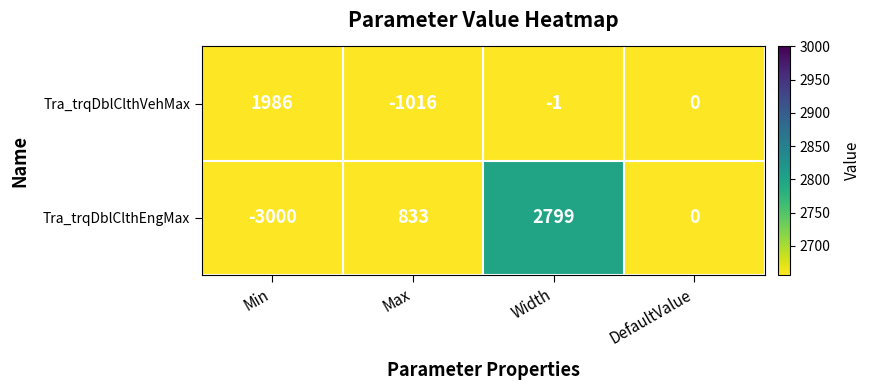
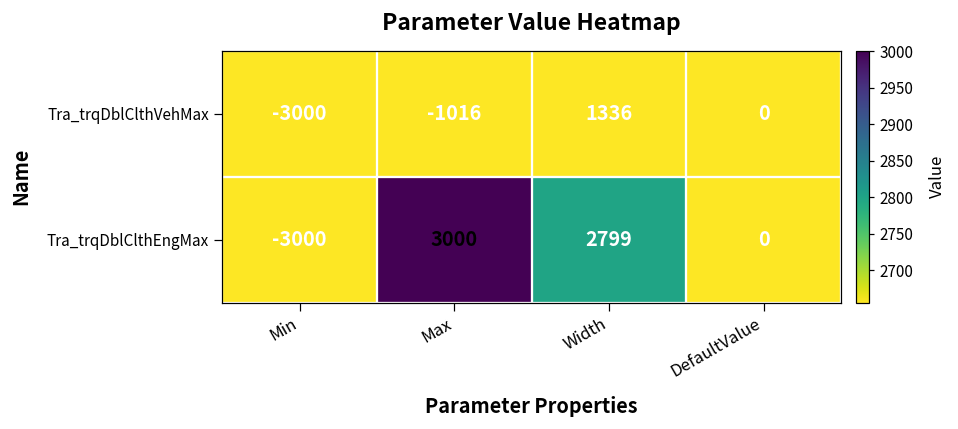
  {
    "Tra_trqDblClthVehMax": {
-     "Min": 1986,
+     "Min": -3000,
      "Max": -1016,
-     "Width": -1,
+     "Width": 1336,
      "DefaultValue": 0
    },
    "Tra_trqDblClthEngMax": {
      "Min": -3000,
-     "Max": 833,
+     "Max": 3000,
      "Width": 2799,
      "DefaultValue": 0
    }
  }
